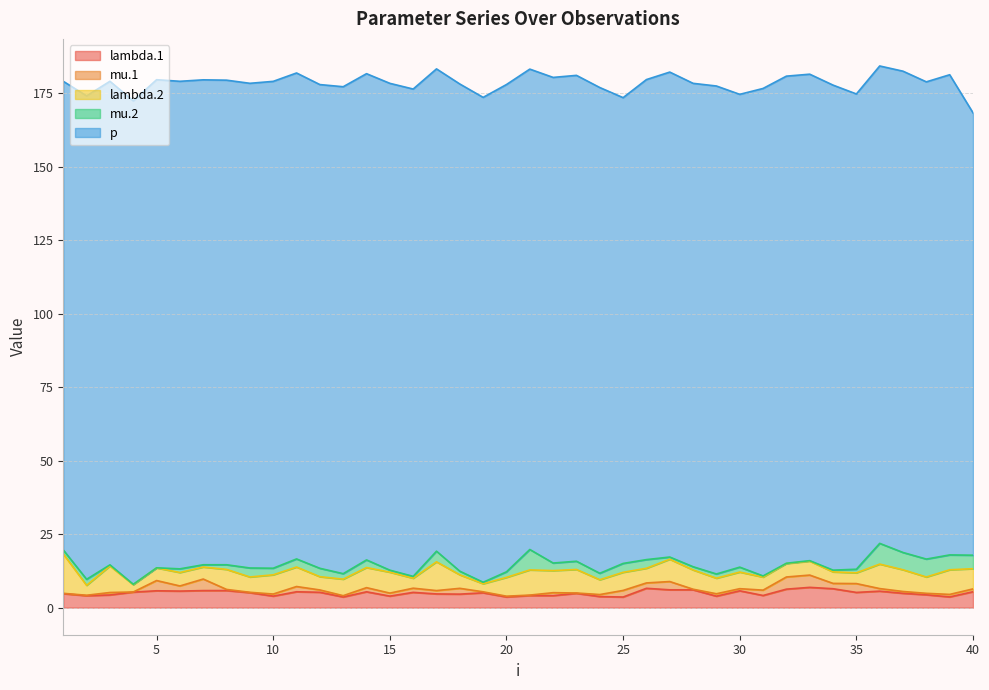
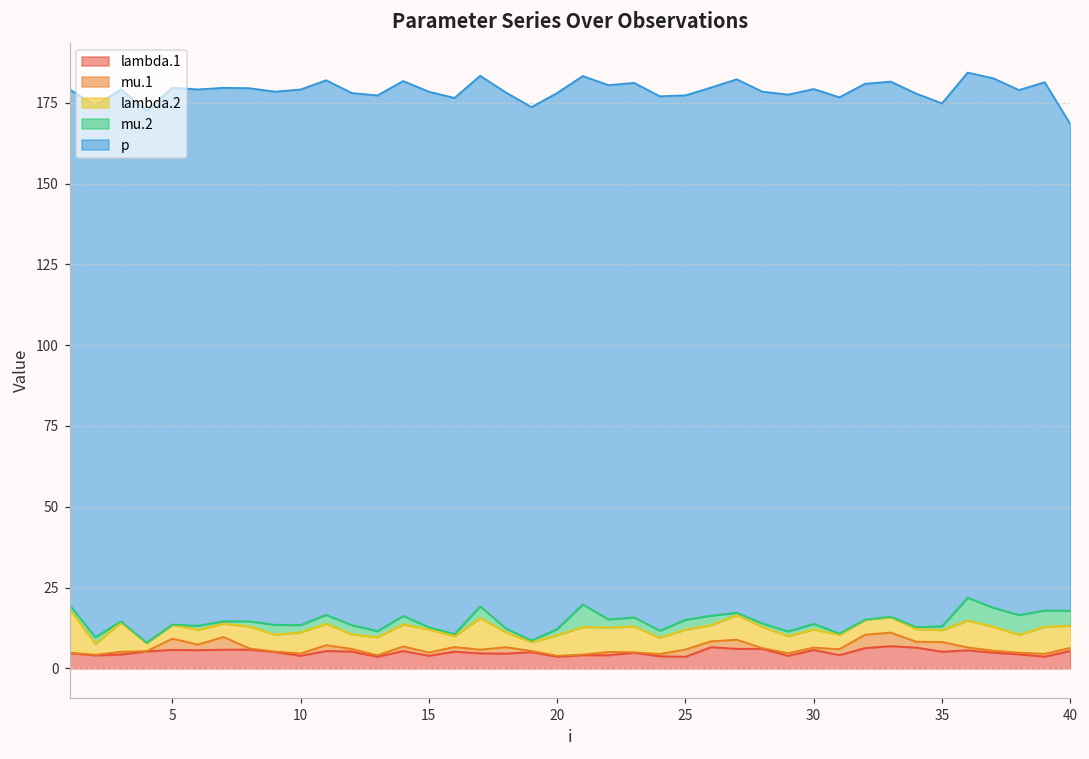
  {
    "mu.2": {
      "10": 2,
      "20": 2,
      "25": 3,
      "30": 2,
      "35": 1,
      "40": 5
    },
    "p": {
      "10": 166,
      "15": 166,
      "20": 166,
-     "25": 159,
-     "30": 161,
+     "25": 162,
+     "30": 165,
      "35": 162,
      "40": 151
    }
  }
